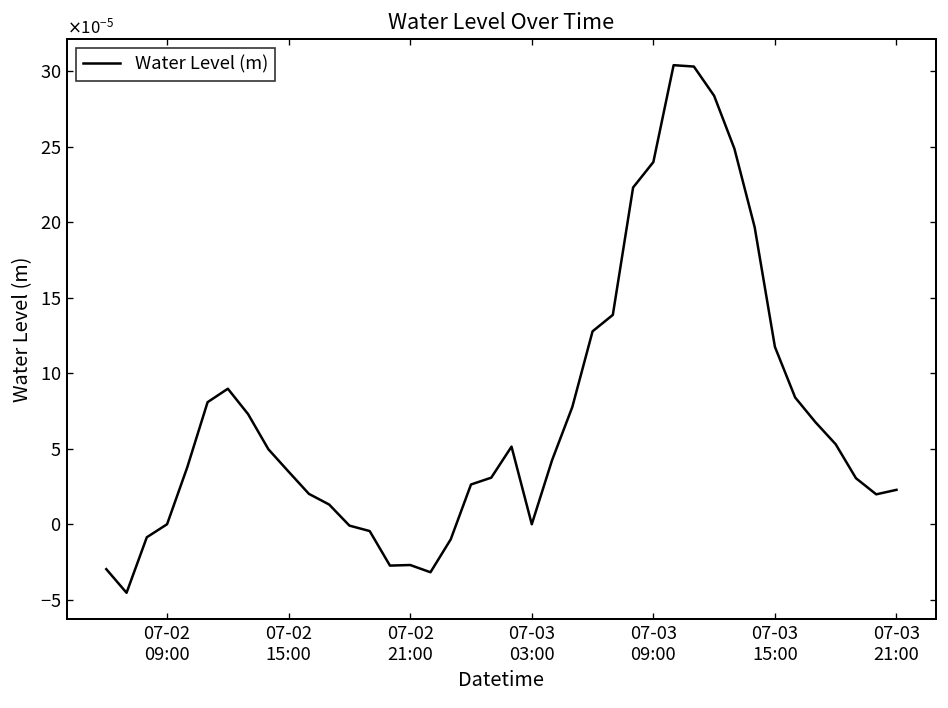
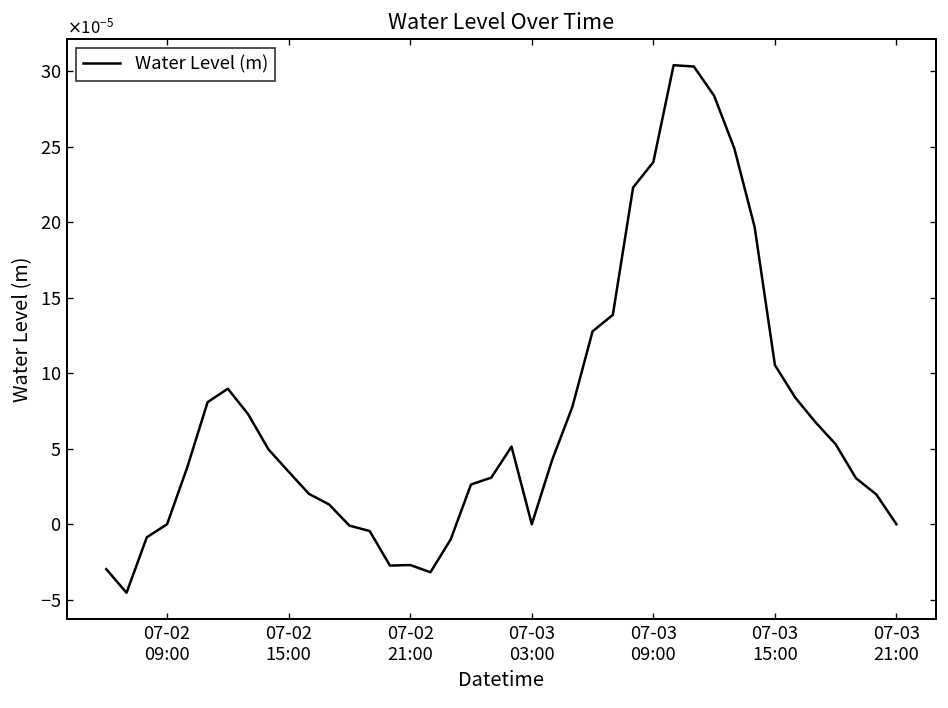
  {
    "07-02 09:00": 0.000000,
    "07-02 15:00": 0.000035,
    "07-02 21:00": -0.000027,
    "07-03 03:00": 0.000000,
    "07-03 09:00": 0.000240,
-   "07-03 15:00": 0.000117,
-   "07-03 21:00": 0.00002
+   "07-03 15:00": 0.000105,
+   "07-03 21:00": 0.00000
  }
